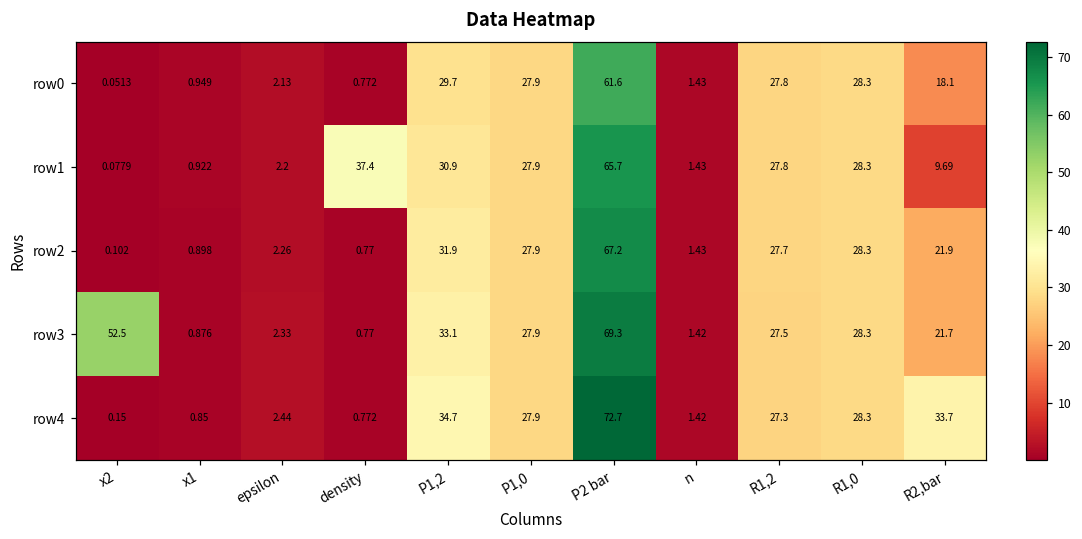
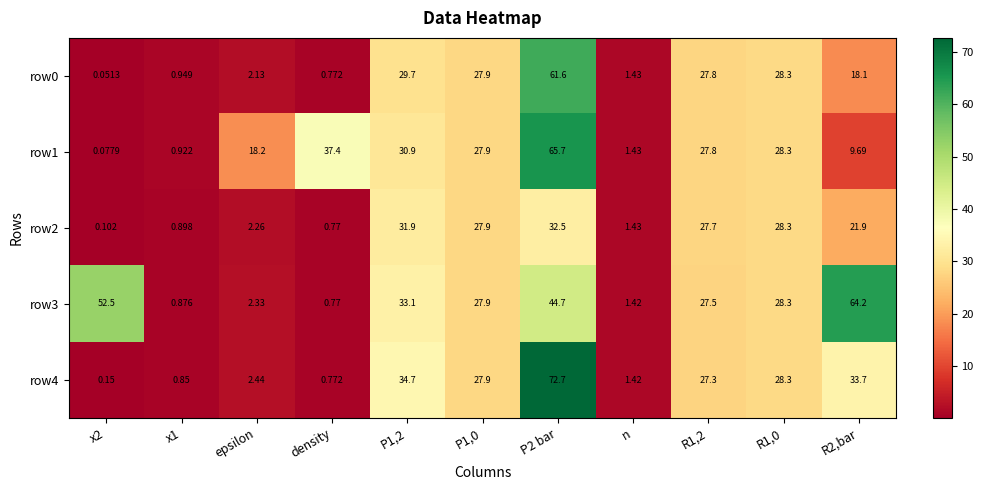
  {
    "row0": {
      "x2": 0.0513,
      "x1": 0.949,
      "epsilon": 2.13,
      "density": 0.772,
      "P1,2": 29.7,
      "P1,0": 27.9,
      "P2 bar": 61.6,
      "n": 1.43,
      "R1,2": 27.8,
      "R1,0": 28.3,
      "R2,bar": 18.1
    },
    "row1": {
      "x2": 0.0779,
      "x1": 0.922,
-     "epsilon": 2.2,
+     "epsilon": 18.2,
      "density": 37.4,
      "P1,2": 30.9,
      "P1,0": 27.9,
      "P2 bar": 65.7,
      "n": 1.43,
      "R1,2": 27.8,
      "R1,0": 28.3,
      "R2,bar": 9.69
    },
    "row2": {
      "x2": 0.102,
      "x1": 0.898,
      "epsilon": 2.26,
      "density": 0.77,
      "P1,2": 31.9,
      "P1,0": 27.9,
-     "P2 bar": 67.2,
+     "P2 bar": 32.5,
      "n": 1.43,
      "R1,2": 27.7,
      "R1,0": 28.3,
      "R2,bar": 21.9
    },
    "row3": {
      "x2": 52.5,
      "x1": 0.876,
      "epsilon": 2.33,
      "density": 0.77,
      "P1,2": 33.1,
      "P1,0": 27.9,
-     "P2 bar": 69.3,
+     "P2 bar": 44.7,
      "n": 1.42,
      "R1,2": 27.5,
      "R1,0": 28.3,
-     "R2,bar": 21.7
+     "R2,bar": 64.2
    },
    "row4": {
      "x2": 0.15,
      "x1": 0.85,
      "epsilon": 2.44,
      "density": 0.772,
      "P1,2": 34.7,
      "P1,0": 27.9,
      "P2 bar": 72.7,
      "n": 1.42,
      "R1,2": 27.3,
      "R1,0": 28.3,
      "R2,bar": 33.7
    }
  }
